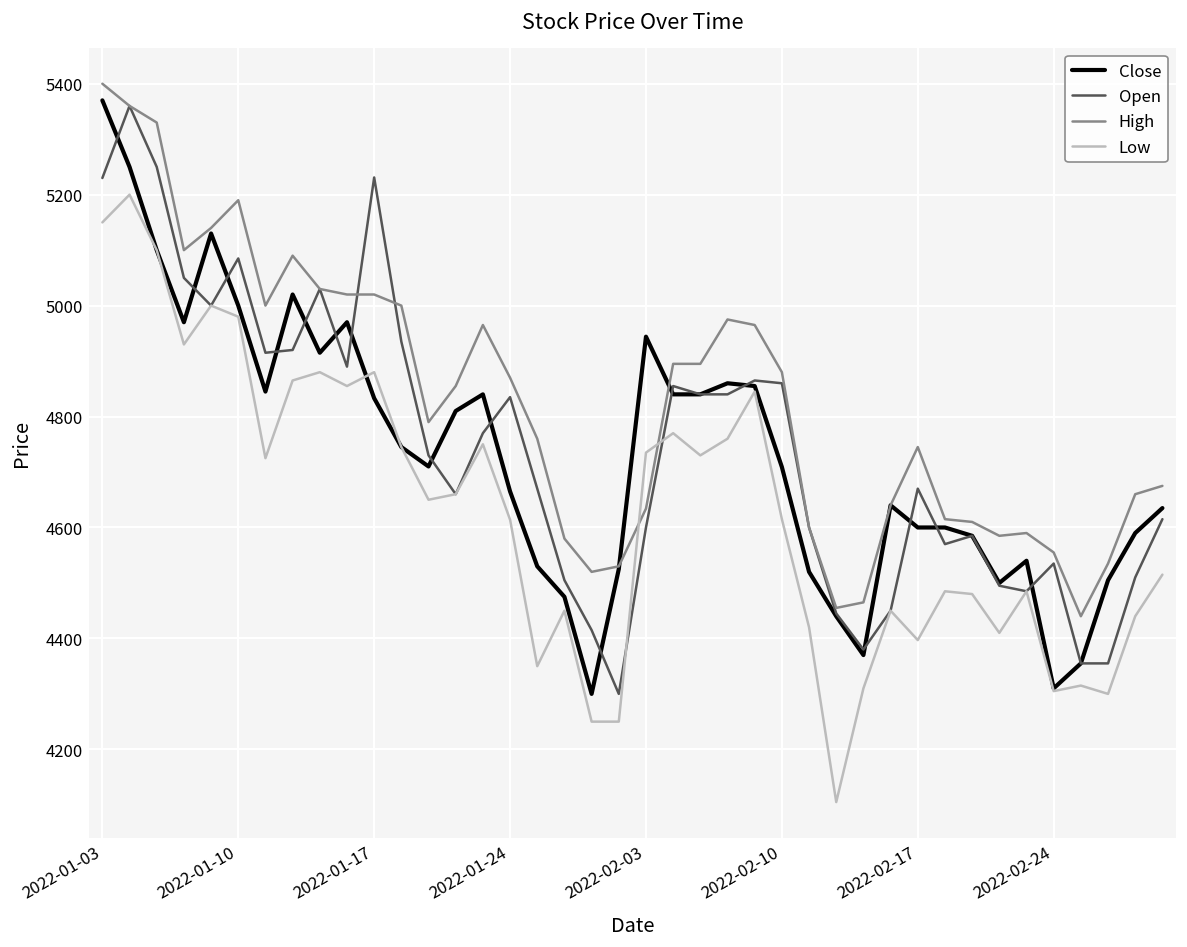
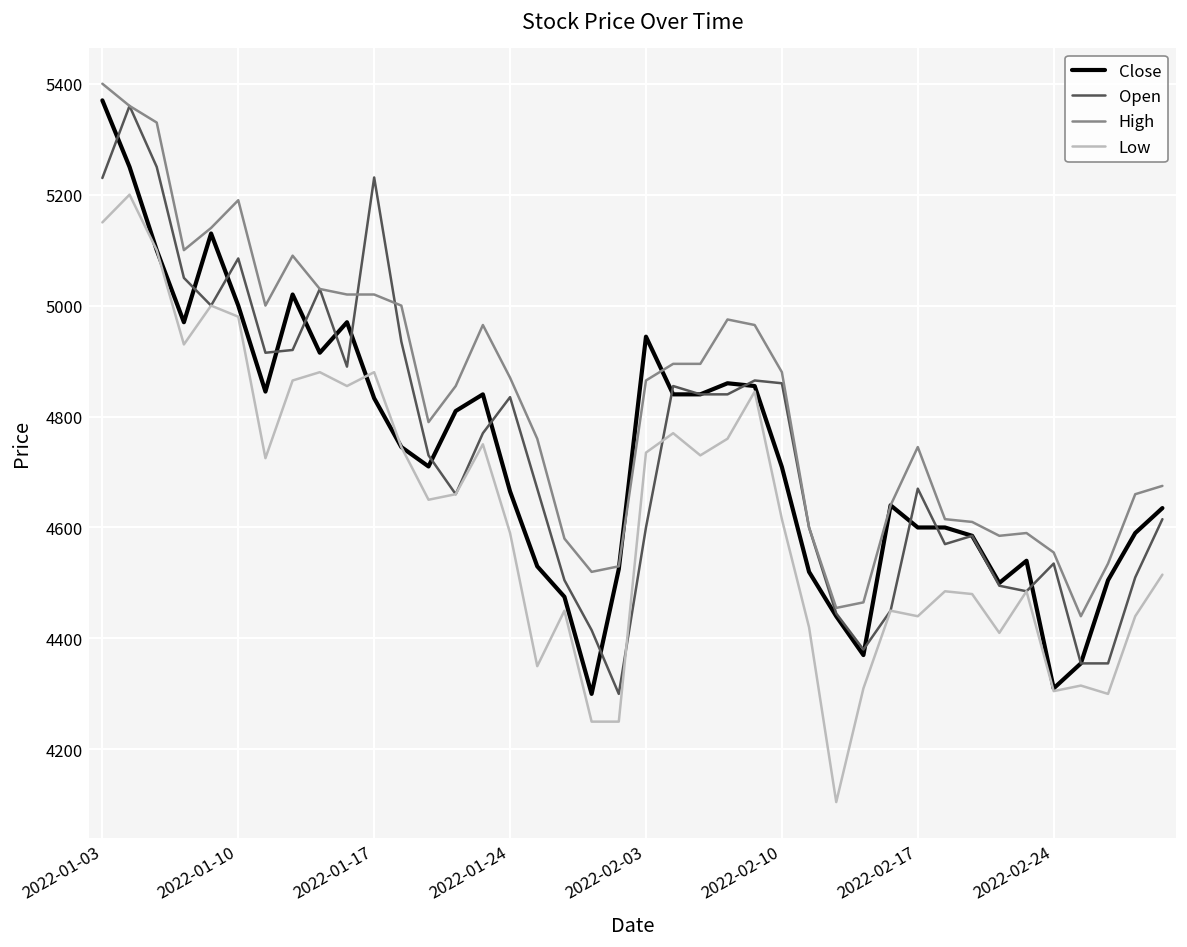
  {
    "Close": {
      "2022-01-03": 5370,
      "2022-01-10": 5000,
      "2022-01-17": 4830,
      "2022-01-24": 4670,
      "2022-02-03": 4940,
      "2022-02-10": 4710,
      "2022-02-17": 4600
    },
    "Open": {
      "2022-01-03": 5230,
      "2022-01-10": 5090,
      "2022-01-17": 5230,
      "2022-01-24": 4840,
      "2022-02-03": 4600,
      "2022-02-10": 4860,
      "2022-02-17": 4670,
      "2022-02-24": 4540
    },
    "High": {
      "2022-01-03": 5400,
      "2022-01-10": 5190,
      "2022-01-17": 5020,
      "2022-01-24": 4870,
-     "2022-02-03": 4630,
+     "2022-02-03": 4870,
      "2022-02-10": 4880,
      "2022-02-17": 4750,
      "2022-02-24": 4560
    },
    "Low": {
      "2022-01-03": 5150,
      "2022-01-10": 4980,
      "2022-01-17": 4880,
-     "2022-01-24": 4610,
+     "2022-01-24": 4590,
      "2022-02-03": 4740,
      "2022-02-10": 4620,
-     "2022-02-17": 4400
+     "2022-02-17": 4440
    }
  }
